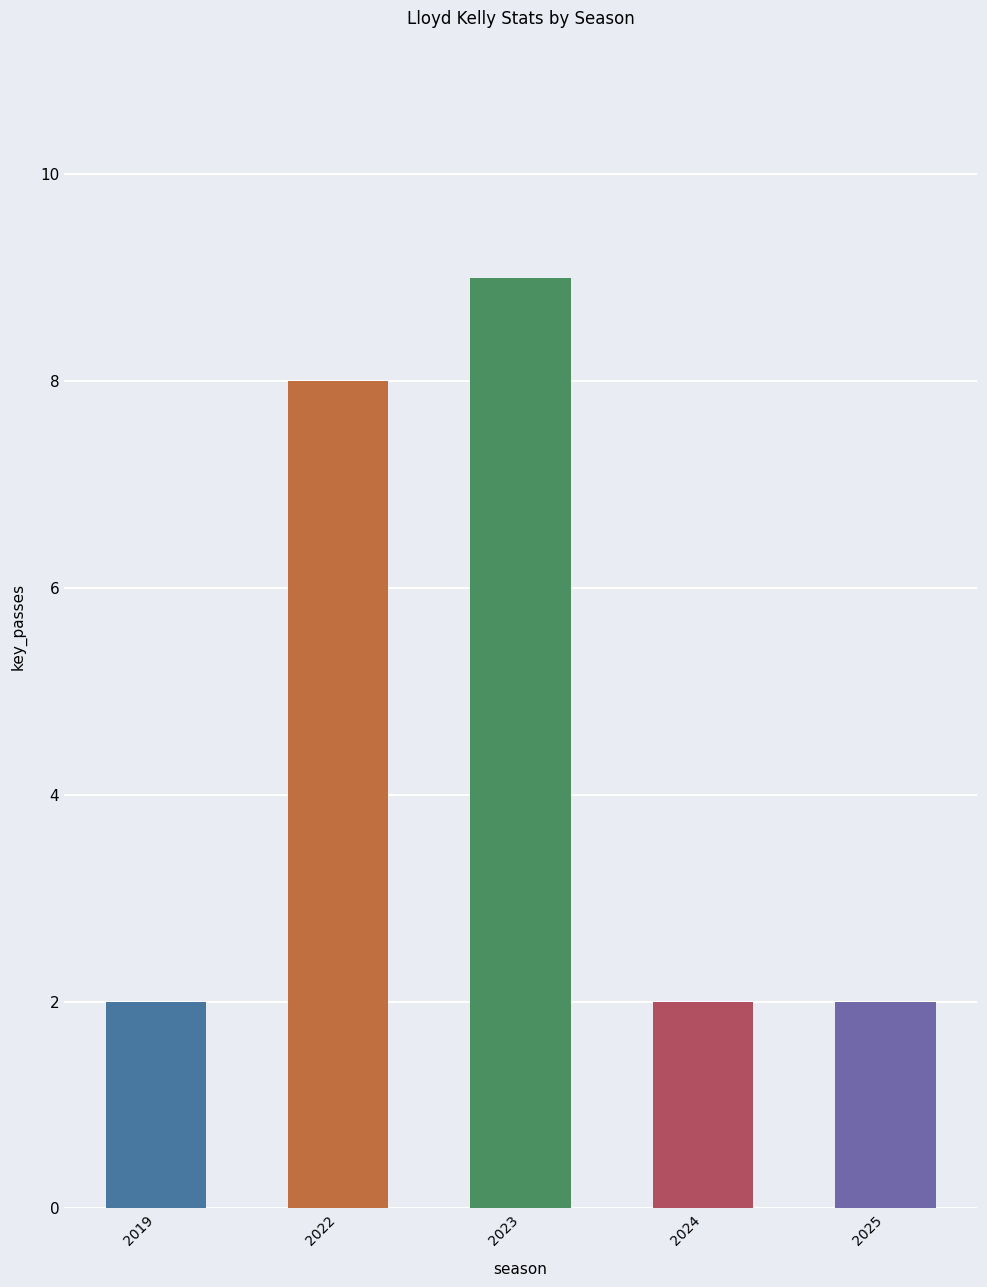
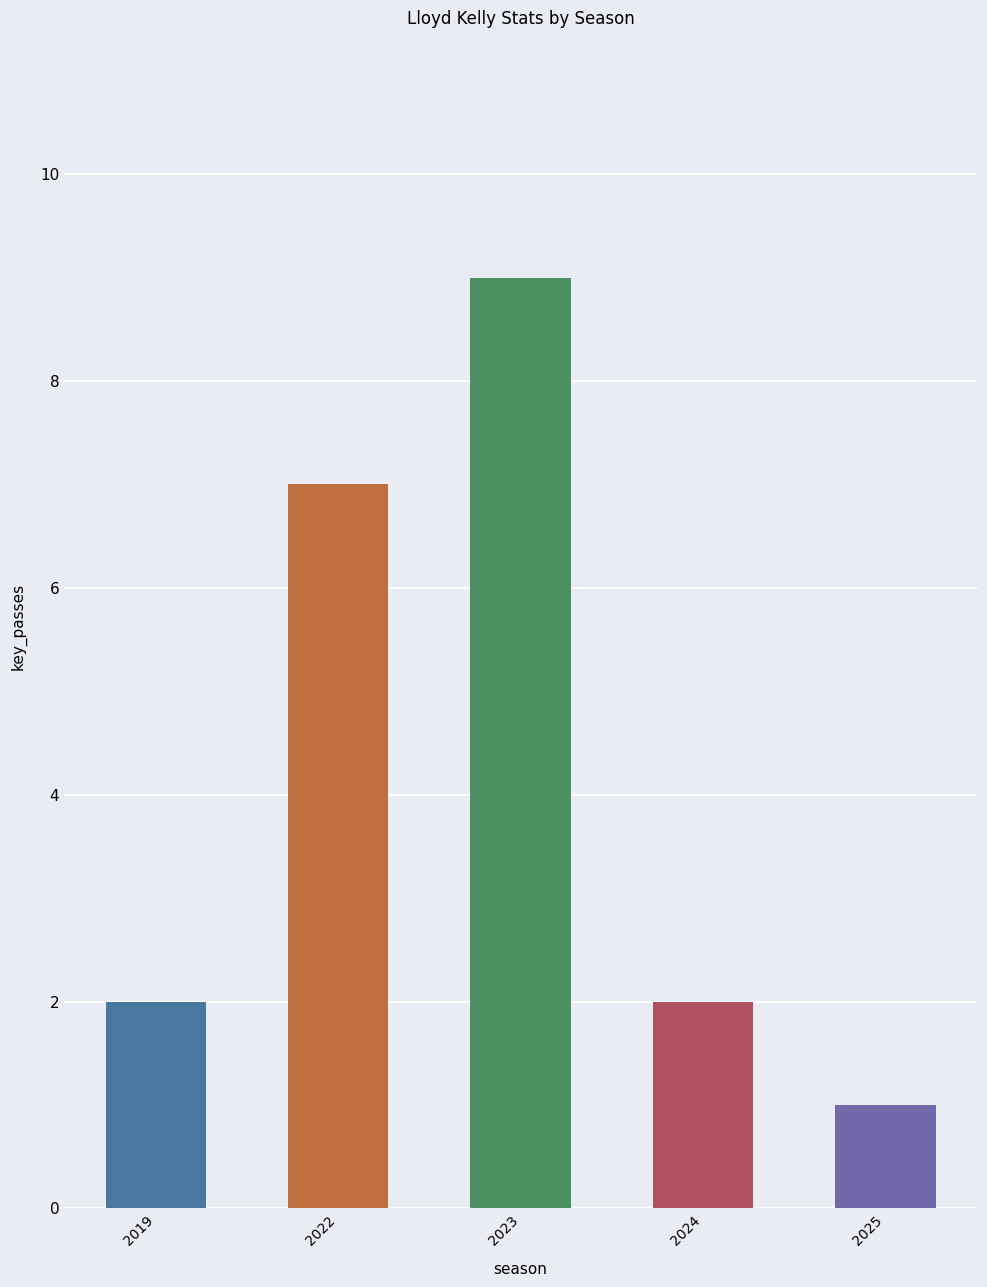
  {
    "2019": 2,
-   "2022": 8,
+   "2022": 7,
    "2023": 9,
    "2024": 2,
-   "2025": 2
+   "2025": 1
  }
